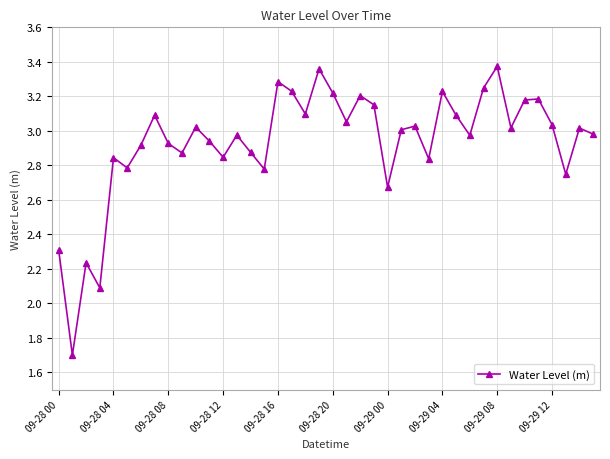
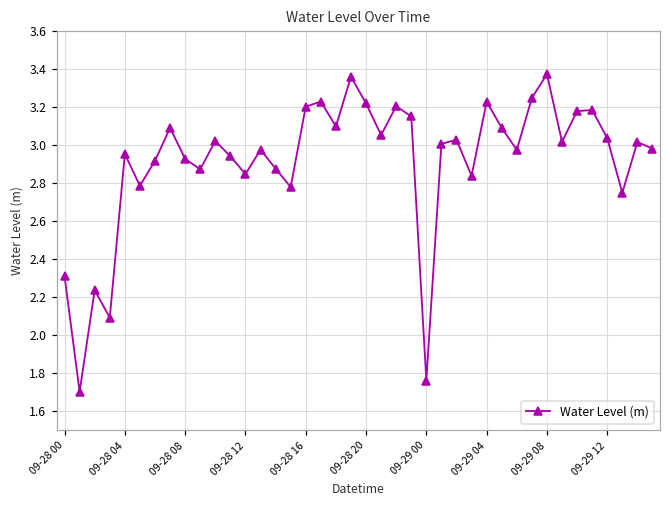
  {
    "09-28 00": 2.31,
-   "09-28 04": 2.84,
+   "09-28 04": 2.95,
    "09-28 08": 2.93,
    "09-28 12": 2.85,
-   "09-28 16": 3.29,
+   "09-28 16": 3.20,
    "09-28 20": 3.22,
-   "09-29 00": 2.67,
+   "09-29 00": 1.76,
    "09-29 04": 3.23,
    "09-29 08": 3.37,
    "09-29 12": 3.04
  }
